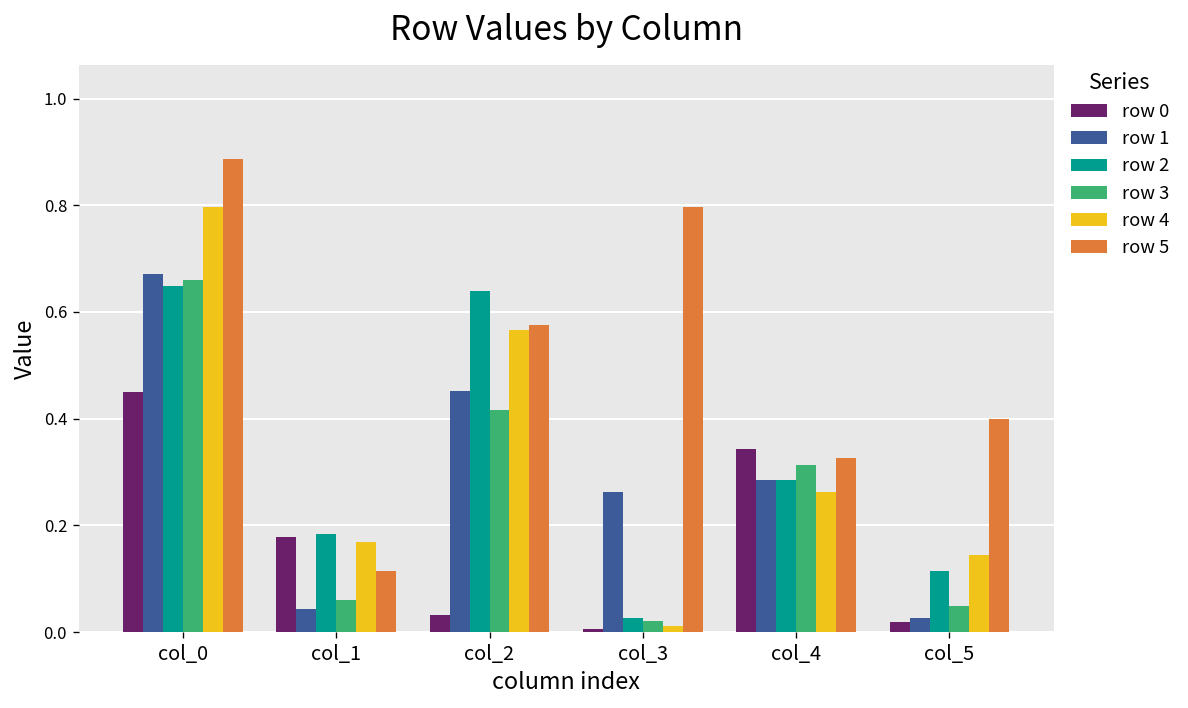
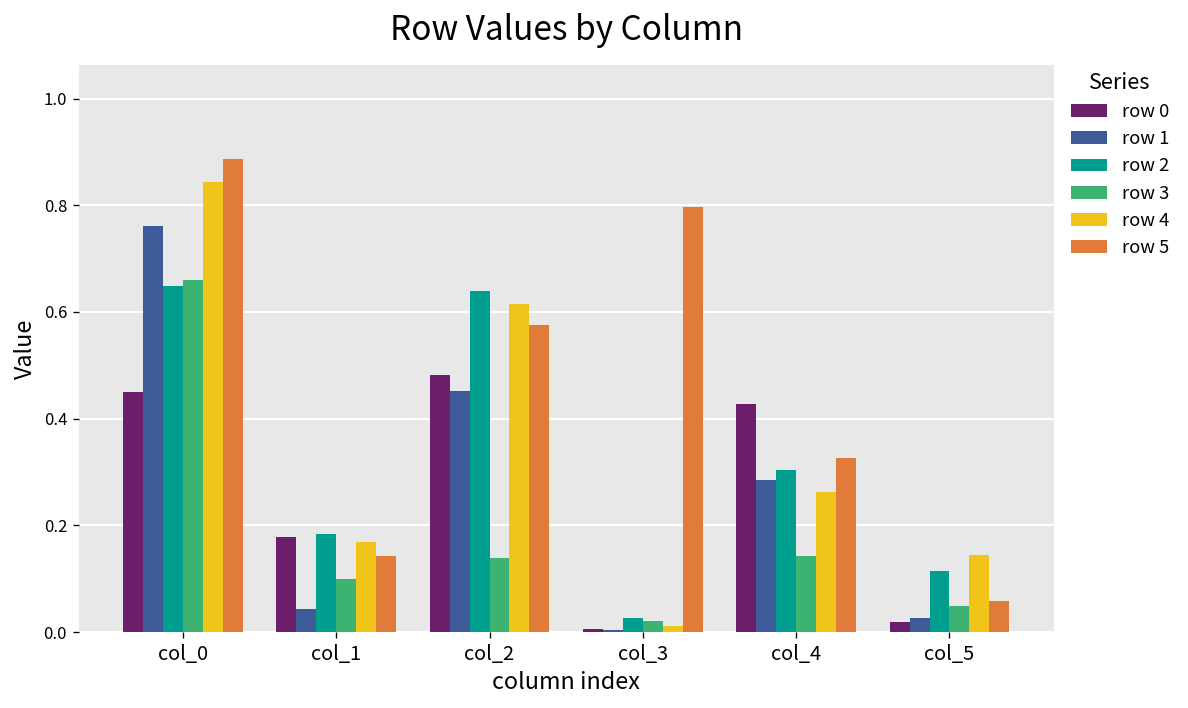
  {
    "row 0": {
      "col_0": 0.45,
      "col_1": 0.18,
-     "col_2": 0.03,
+     "col_2": 0.48,
      "col_3": 0.01,
-     "col_4": 0.34,
+     "col_4": 0.43,
      "col_5": 0.02
    },
    "row 1": {
-     "col_0": 0.67,
+     "col_0": 0.76,
      "col_1": 0.04,
      "col_2": 0.45,
-     "col_3": 0.26,
+     "col_3": 0.00,
      "col_4": 0.29,
      "col_5": 0.03
    },
    "row 2": {
      "col_0": 0.65,
      "col_1": 0.18,
      "col_2": 0.64,
      "col_3": 0.03,
-     "col_4": 0.28,
+     "col_4": 0.30,
      "col_5": 0.12
    },
    "row 3": {
      "col_0": 0.66,
-     "col_1": 0.06,
-     "col_2": 0.42,
+     "col_1": 0.10,
+     "col_2": 0.14,
      "col_3": 0.02,
-     "col_4": 0.31,
+     "col_4": 0.14,
      "col_5": 0.05
    },
    "row 4": {
-     "col_0": 0.80,
+     "col_0": 0.84,
      "col_1": 0.17,
-     "col_2": 0.57,
+     "col_2": 0.62,
      "col_3": 0.01,
      "col_4": 0.26,
      "col_5": 0.14
    },
    "row 5": {
      "col_0": 0.89,
-     "col_1": 0.11,
+     "col_1": 0.14,
      "col_2": 0.58,
      "col_3": 0.80,
      "col_4": 0.33,
-     "col_5": 0.40
+     "col_5": 0.06
    }
  }
